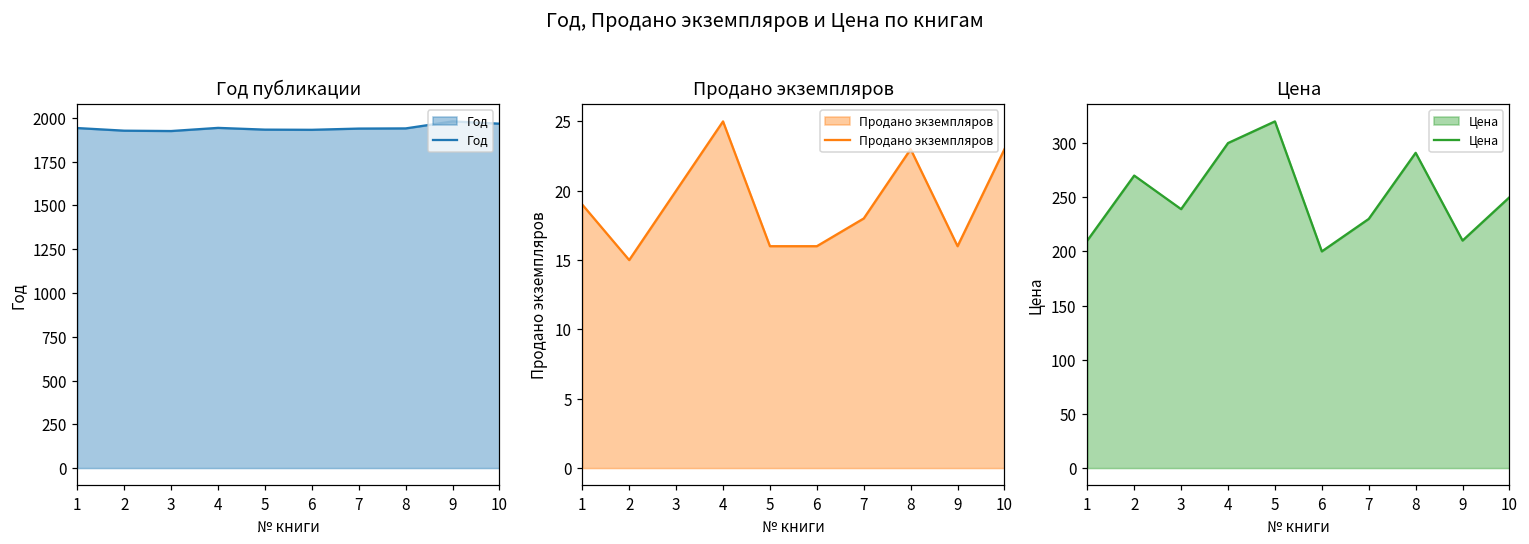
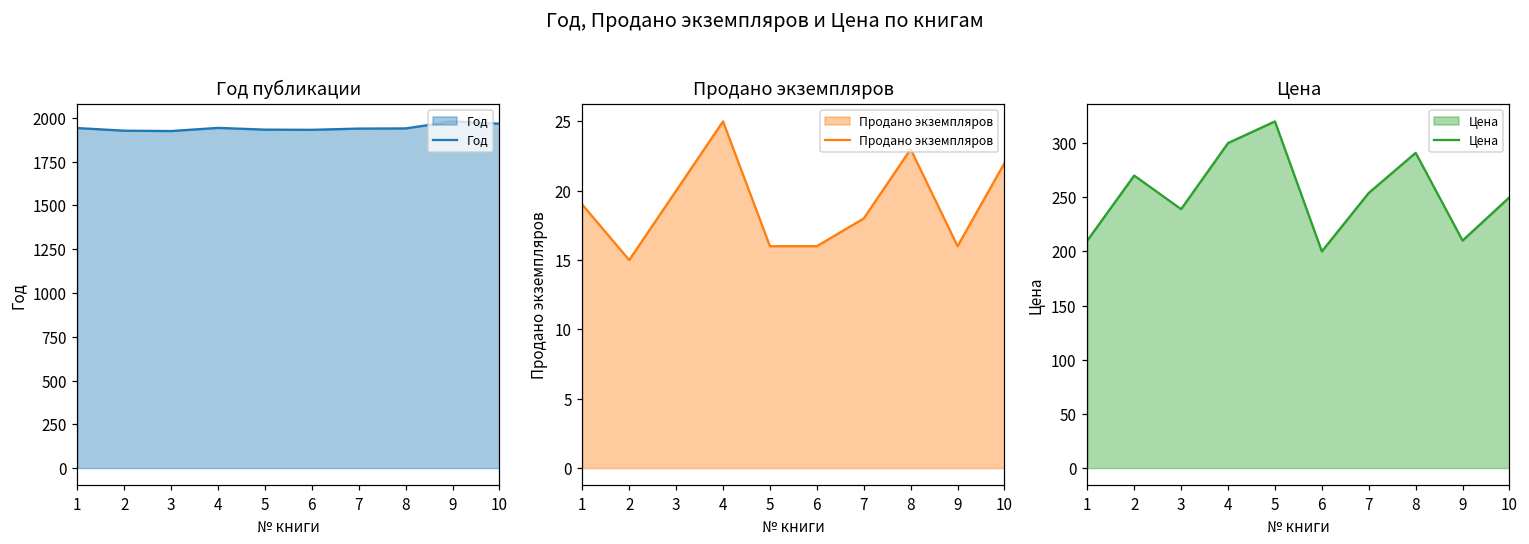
  {
    "Год публикации": {
      "1": 1940,
      "2": 1930,
      "3": 1930,
      "4": 1940,
      "5": 1930,
      "6": 1930,
      "7": 1940,
      "8": 1940,
      "10": 1970
    },
    "Продано экземпляров": {
      "1": 19,
      "2": 15,
      "3": 20,
      "4": 25,
      "5": 16,
      "6": 16,
      "7": 18,
      "8": 23,
      "9": 16,
-     "10": 23
+     "10": 22
    },
    "Цена": {
      "1": 210,
      "2": 270,
      "3": 240,
      "4": 300,
      "5": 320,
      "6": 200,
-     "7": 230,
+     "7": 250,
      "8": 290,
      "9": 210,
      "10": 250
    }
  }
